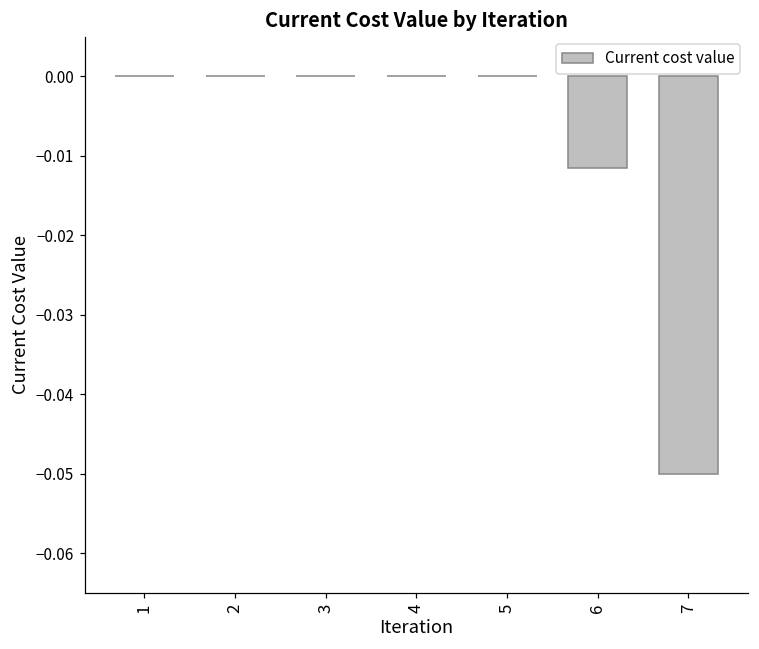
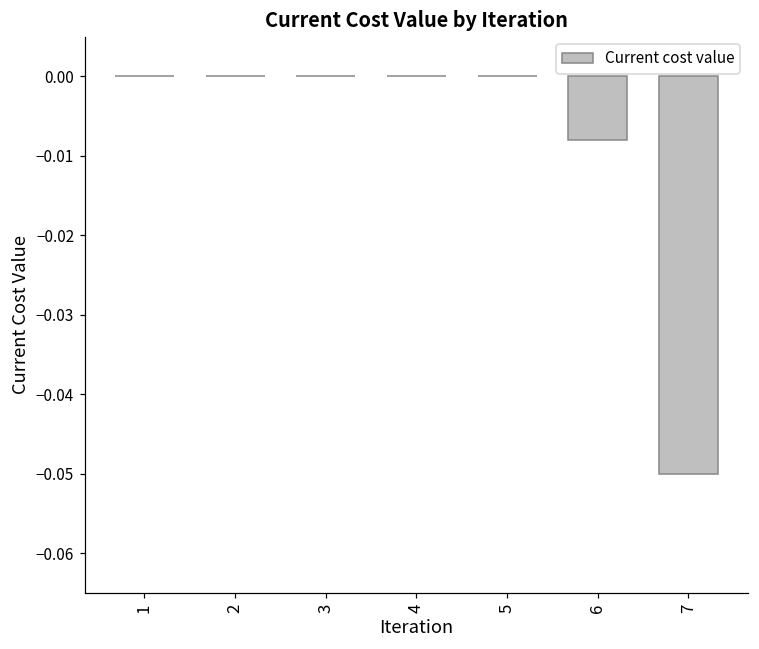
  {
    "1": 0.000,
    "2": 0.000,
    "3": 0.000,
    "4": 0.000,
    "5": 0.000,
-   "6": -0.012,
+   "6": -0.008,
    "7": -0.050
  }
